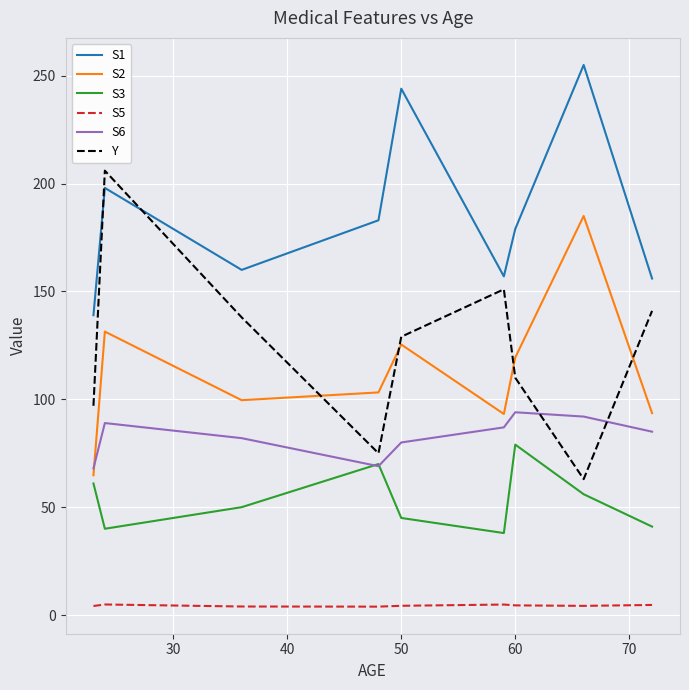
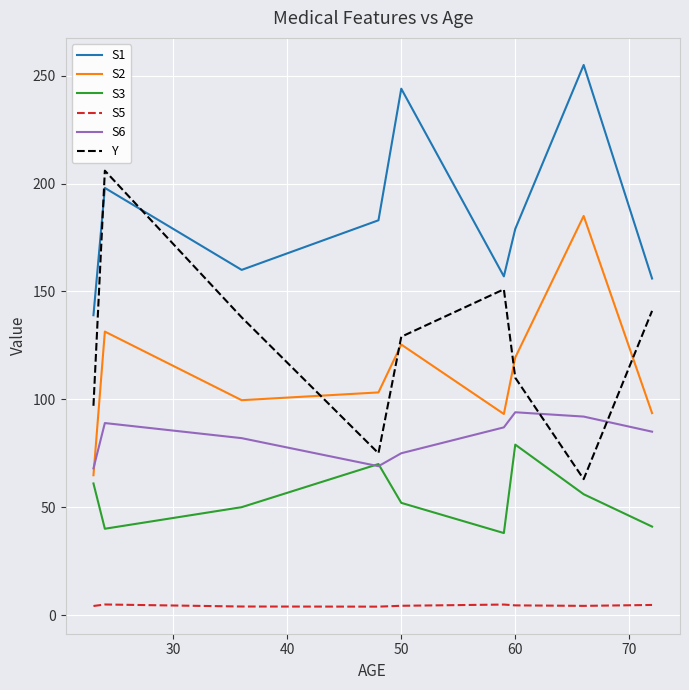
  {
    "S1": {
      "50": 244,
      "60": 179
    },
    "S2": {
      "50": 125,
      "60": 119
    },
    "S3": {
-     "50": 45,
+     "50": 52,
      "60": 79
    },
    "S5": {
      "50": 4,
      "60": 4
    },
    "S6": {
-     "50": 80,
+     "50": 75,
      "60": 94
    },
    "Y": {
      "50": 129,
      "60": 110
    }
  }
